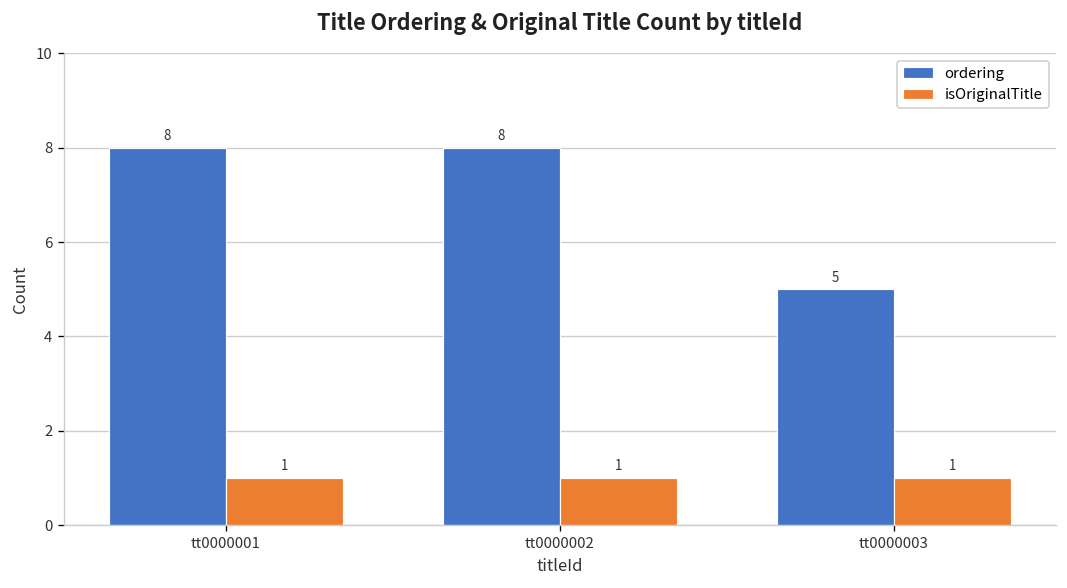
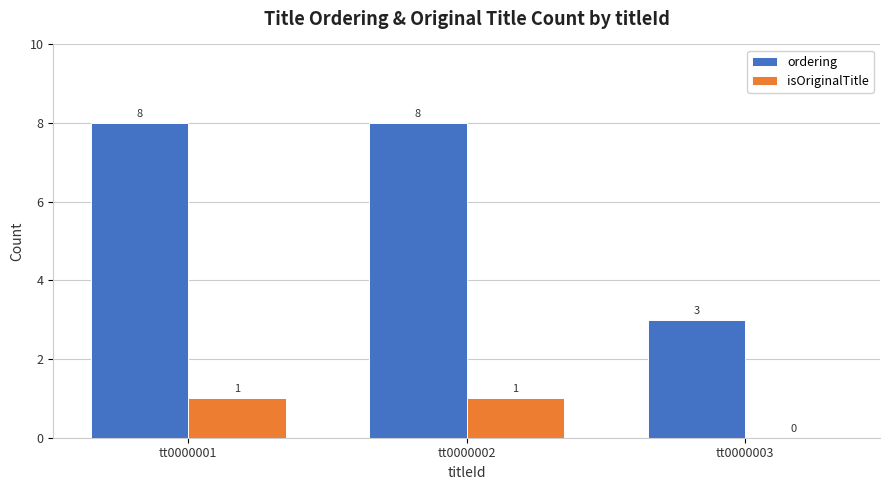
  {
    "ordering": {
      "tt0000001": 8,
      "tt0000002": 8,
-     "tt0000003": 5
+     "tt0000003": 3
    },
    "isOriginalTitle": {
      "tt0000001": 1,
      "tt0000002": 1,
-     "tt0000003": 1
+     "tt0000003": 0
    }
  }
